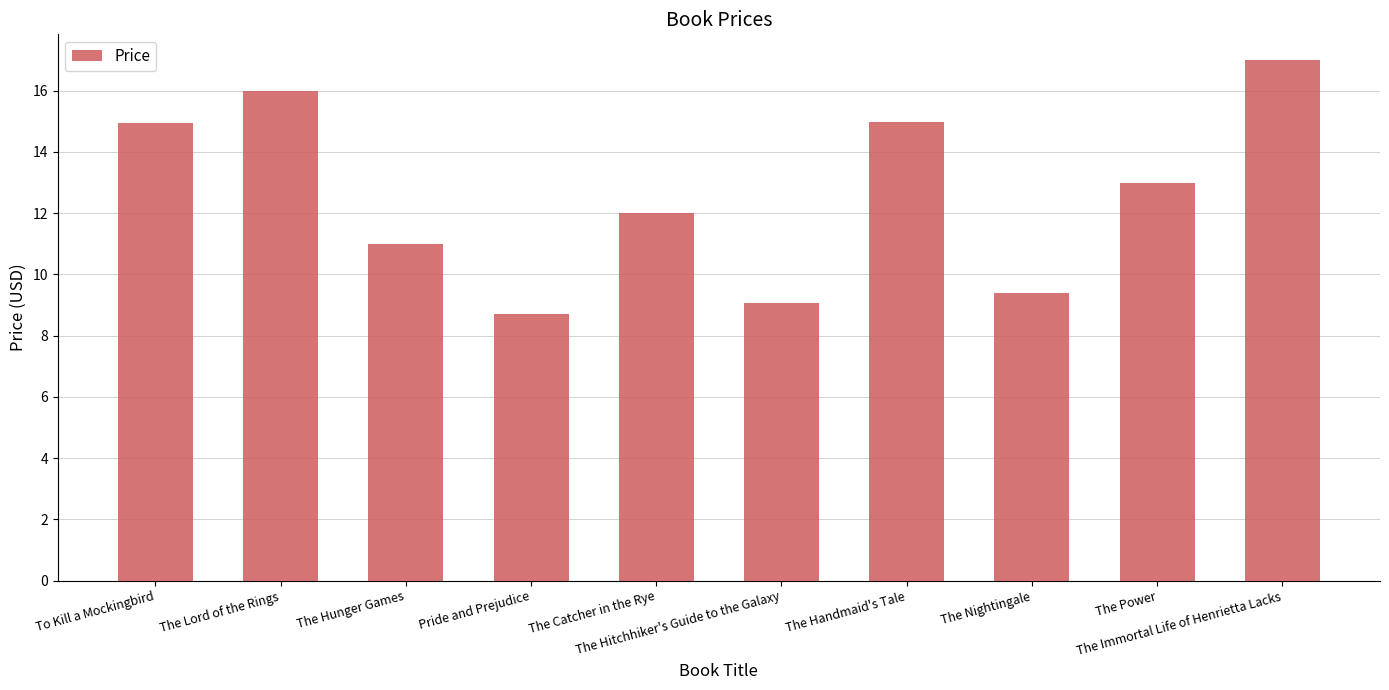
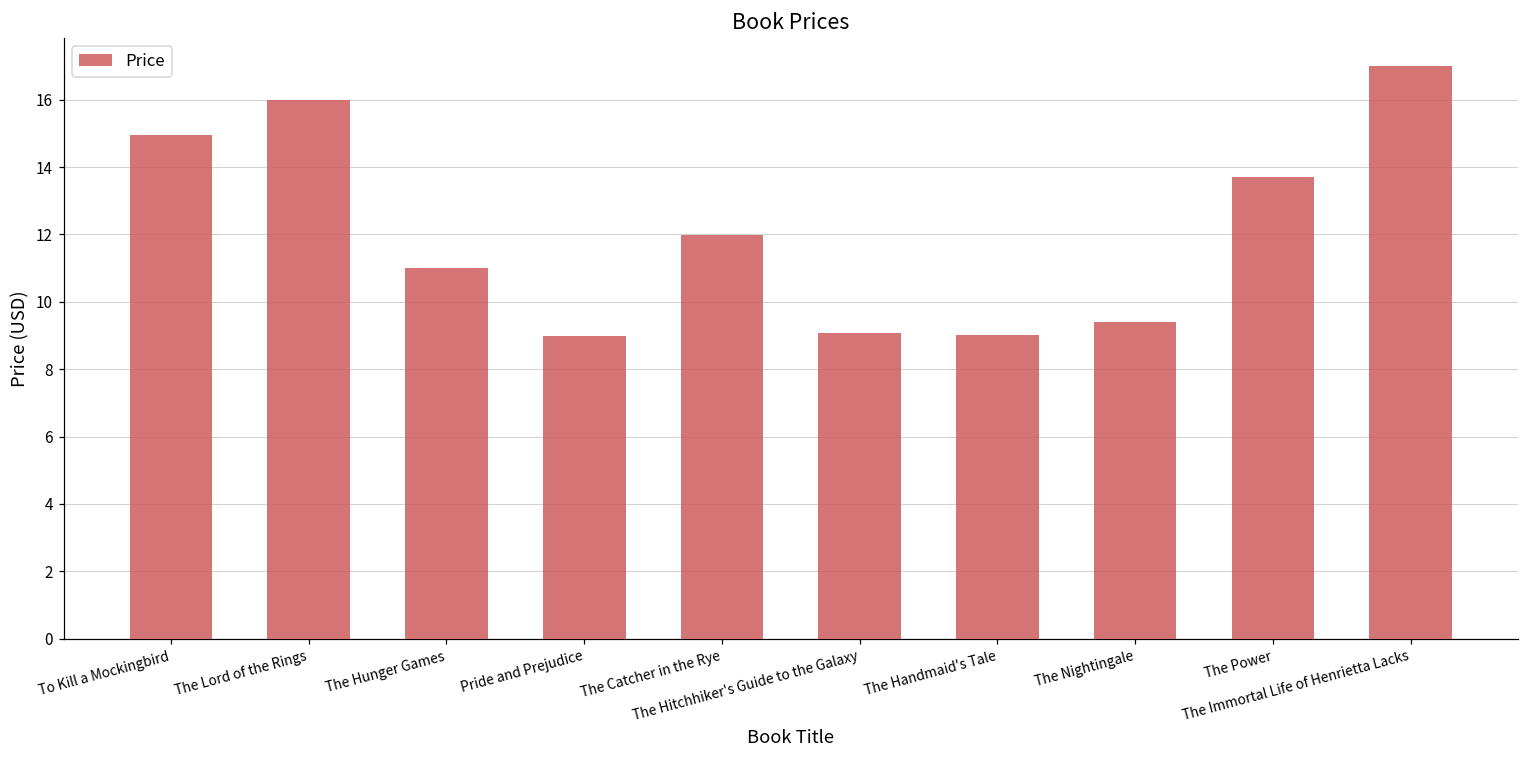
  {
    "To Kill a Mockingbird": 14.9,
    "The Lord of the Rings": 16.0,
    "The Hunger Games": 11.0,
-   "Pride and Prejudice": 8.7,
+   "Pride and Prejudice": 9.0,
    "The Catcher in the Rye": 12.0,
    "The Hitchhiker's Guide to the Galaxy": 9.1,
-   "The Handmaid's Tale": 15.0,
+   "The Handmaid's Tale": 9.0,
    "The Nightingale": 9.4,
-   "The Power": 13.0,
+   "The Power": 13.7,
    "The Immortal Life of Henrietta Lacks": 17.0
  }
